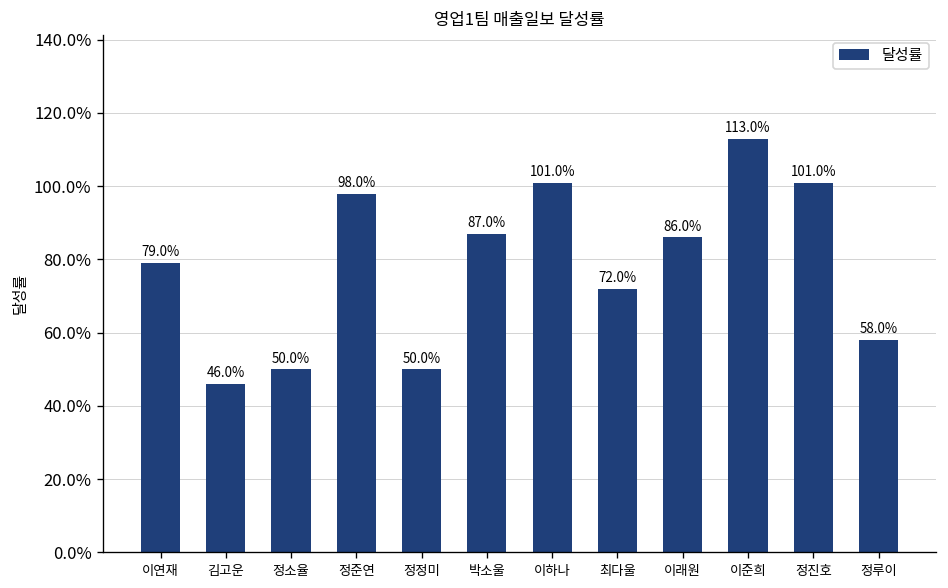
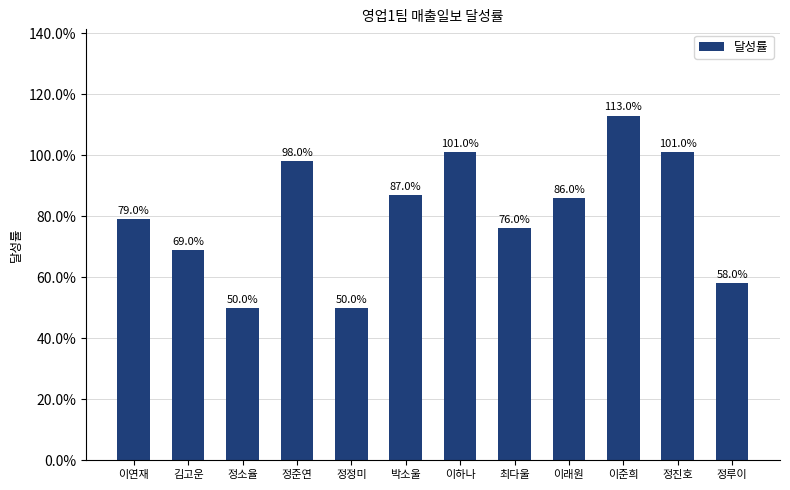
  {
    "이연재": "79.0%",
-   "김고운": "46.0%",
+   "김고운": "69.0%",
    "정소율": "50.0%",
    "정준연": "98.0%",
    "정정미": "50.0%",
    "박소울": "87.0%",
    "이하나": "101.0%",
-   "최다울": "72.0%",
+   "최다울": "76.0%",
    "이래원": "86.0%",
    "이준희": "113.0%",
    "정진호": "101.0%",
    "정루이": "58.0%"
  }
